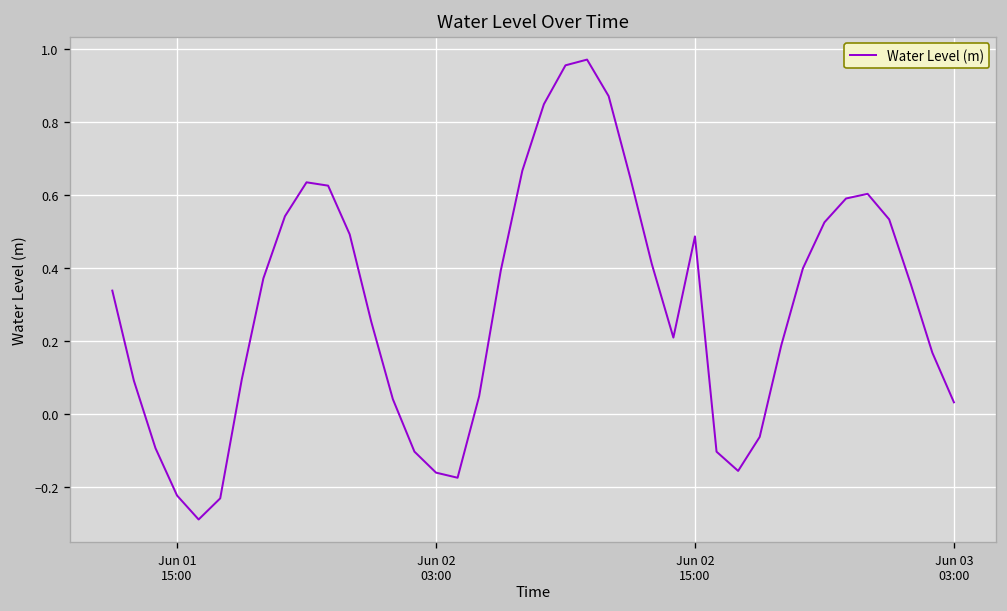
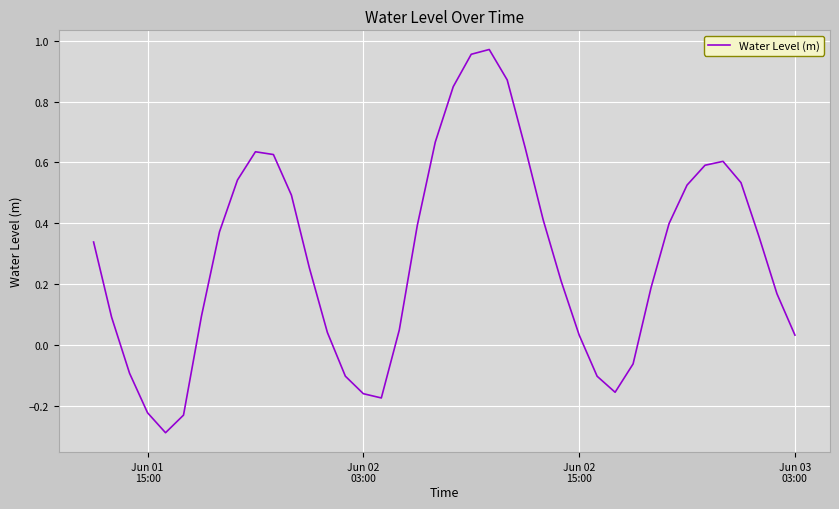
  {
    "Jun 01 15:00": -0.22,
    "Jun 02 03:00": -0.16,
-   "Jun 02 15:00": 0.49,
+   "Jun 02 15:00": 0.03,
    "Jun 03 03:00": 0.03
  }
